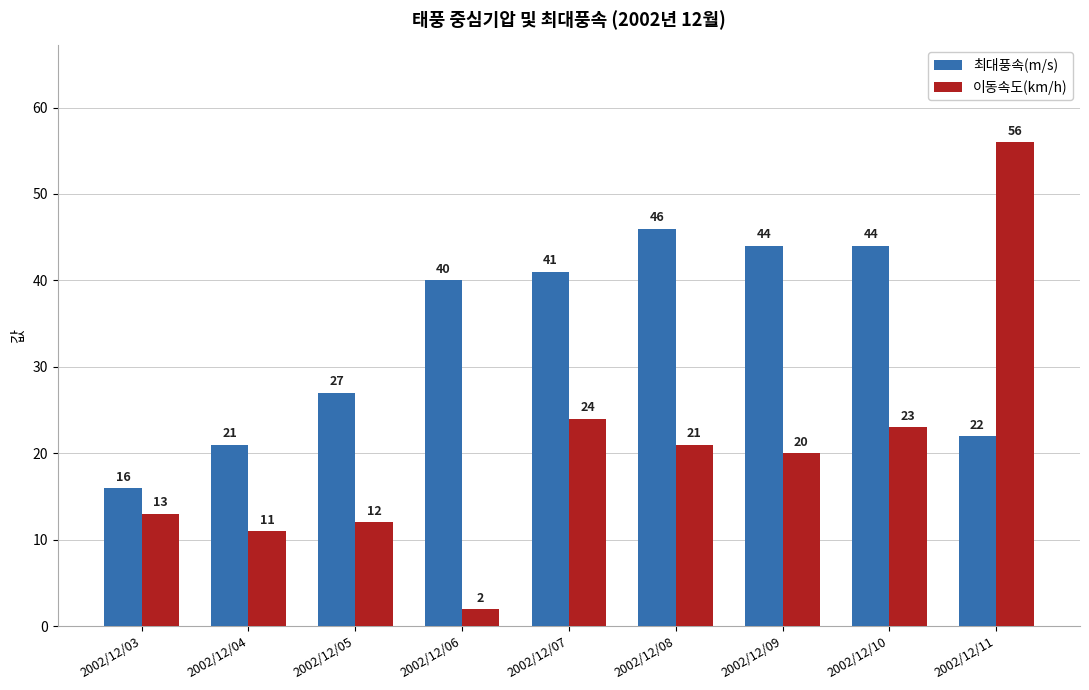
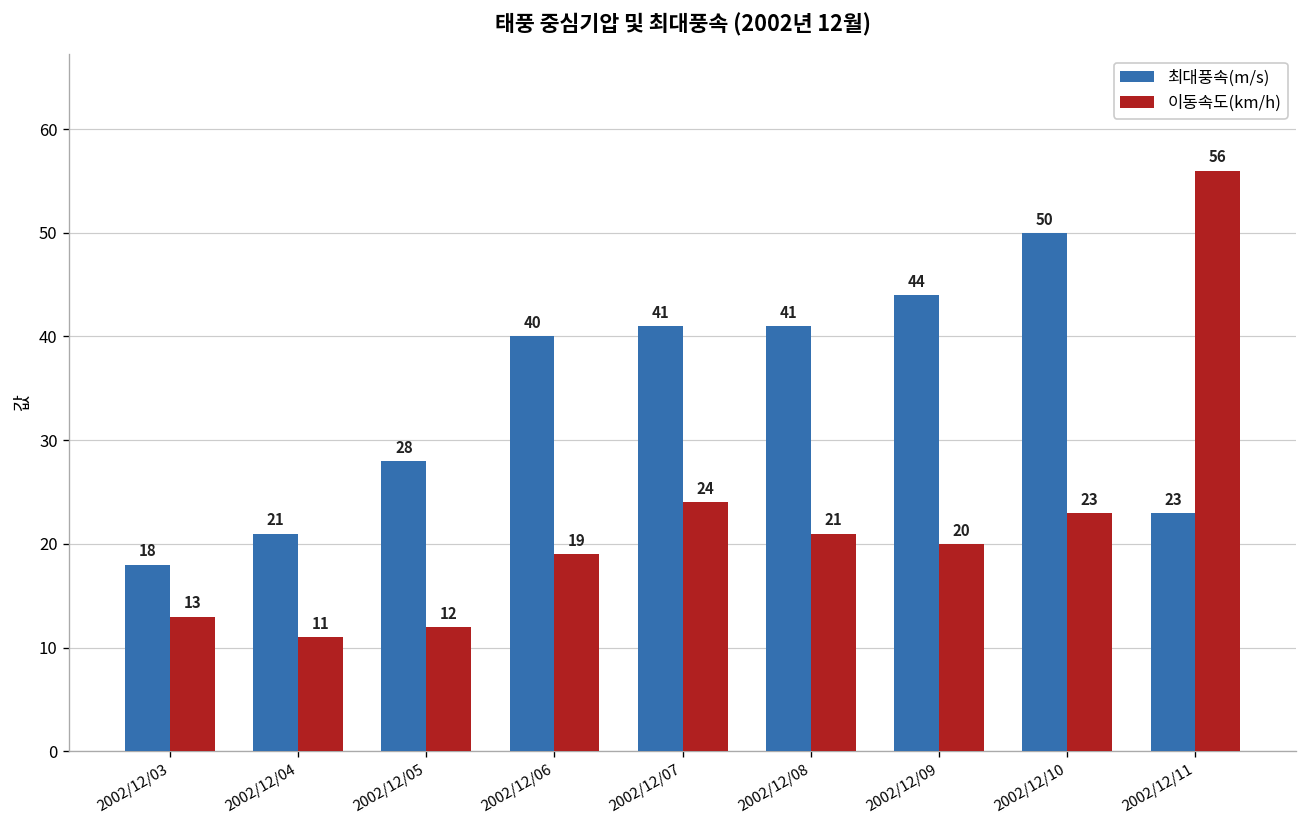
  {
    "최대풍속(m/s)": {
-     "2002/12/03": 16,
+     "2002/12/03": 18,
      "2002/12/04": 21,
-     "2002/12/05": 27,
+     "2002/12/05": 28,
      "2002/12/06": 40,
      "2002/12/07": 41,
-     "2002/12/08": 46,
+     "2002/12/08": 41,
      "2002/12/09": 44,
-     "2002/12/10": 44,
-     "2002/12/11": 22
+     "2002/12/10": 50,
+     "2002/12/11": 23
    },
    "이동속도(km/h)": {
      "2002/12/03": 13,
      "2002/12/04": 11,
      "2002/12/05": 12,
-     "2002/12/06": 2,
+     "2002/12/06": 19,
      "2002/12/07": 24,
      "2002/12/08": 21,
      "2002/12/09": 20,
      "2002/12/10": 23,
      "2002/12/11": 56
    }
  }
